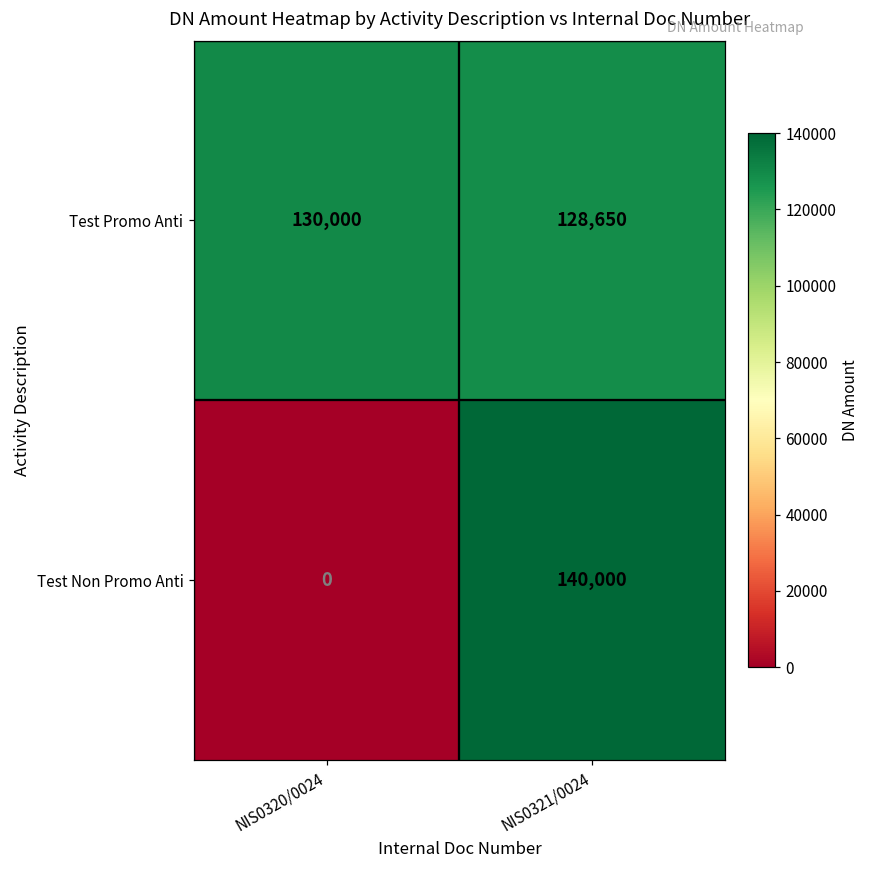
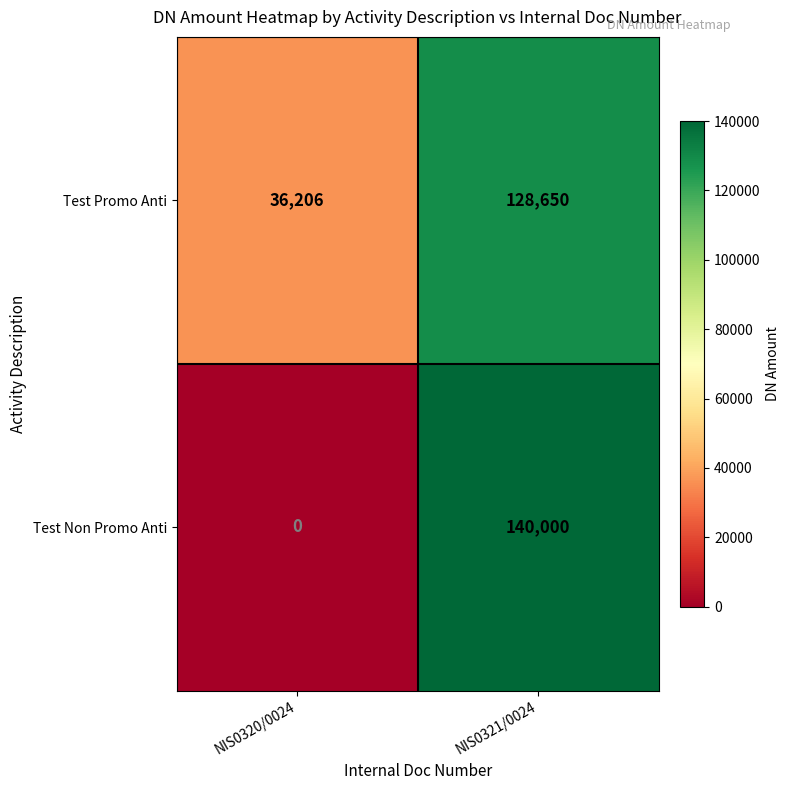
  {
    "Test Promo Anti": {
-     "NIS0320/0024": "130,000",
+     "NIS0320/0024": "36,206",
      "NIS0321/0024": "128,650"
    },
    "Test Non Promo Anti": {
      "NIS0320/0024": "0",
      "NIS0321/0024": "140,000"
    }
  }
